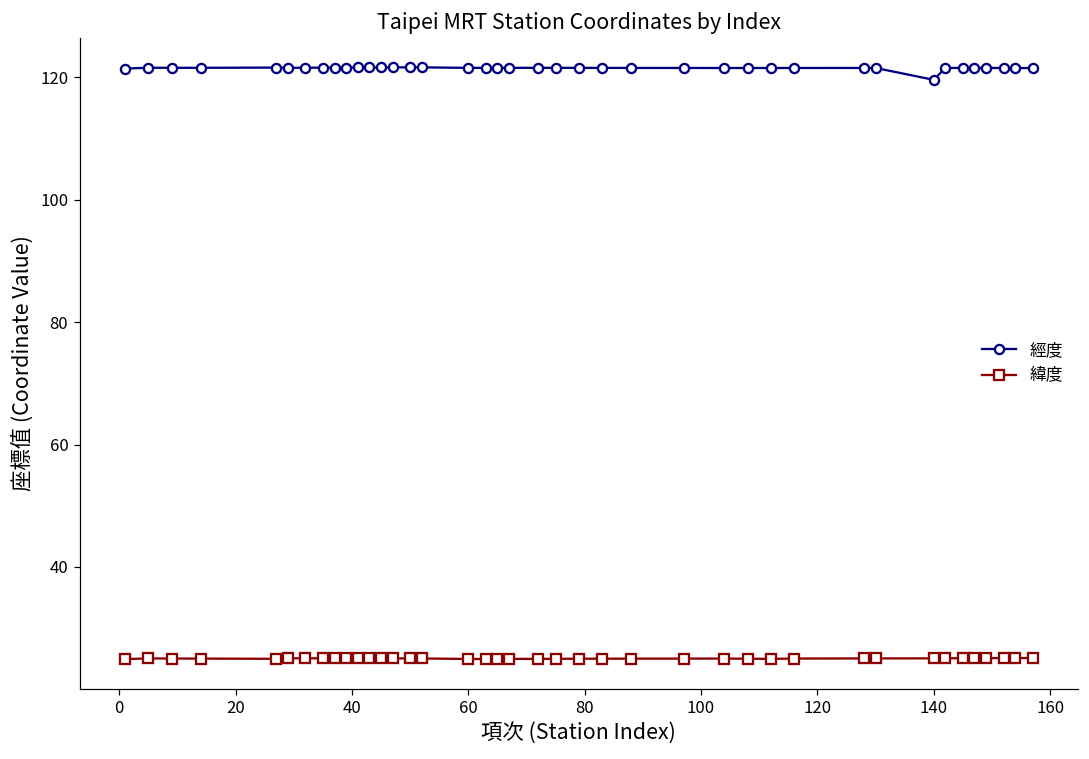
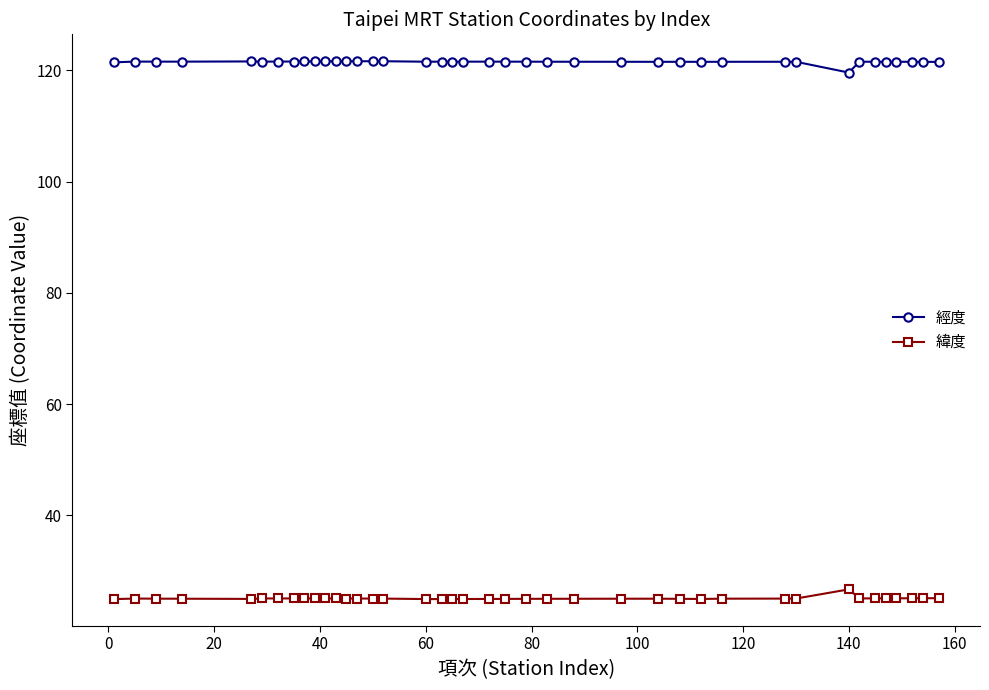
  {
    "經度": {
      "60": 122,
      "140": 120
    },
    "緯度": {
      "60": 25,
-     "140": 25
+     "140": 27
    }
  }
